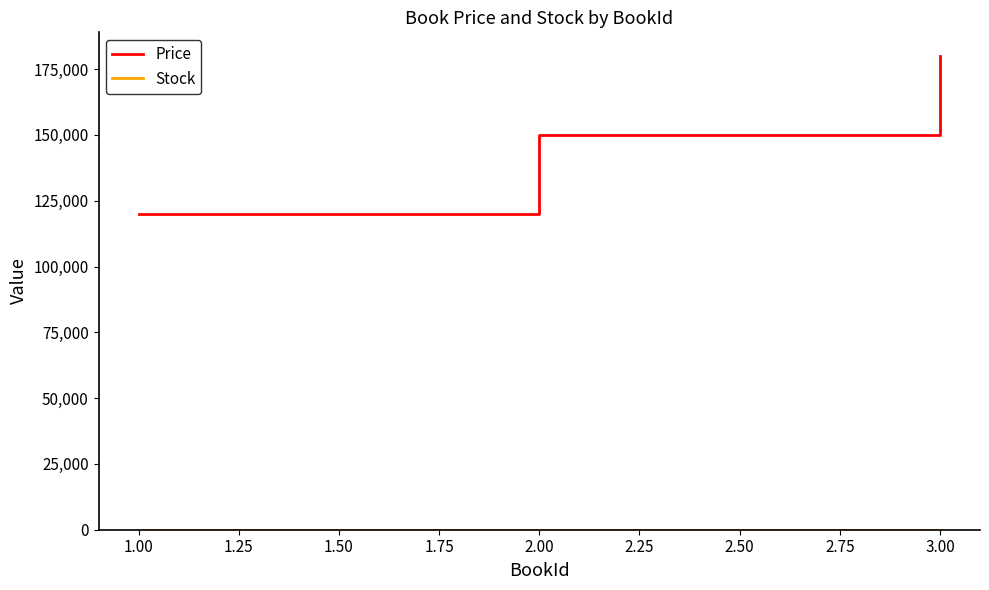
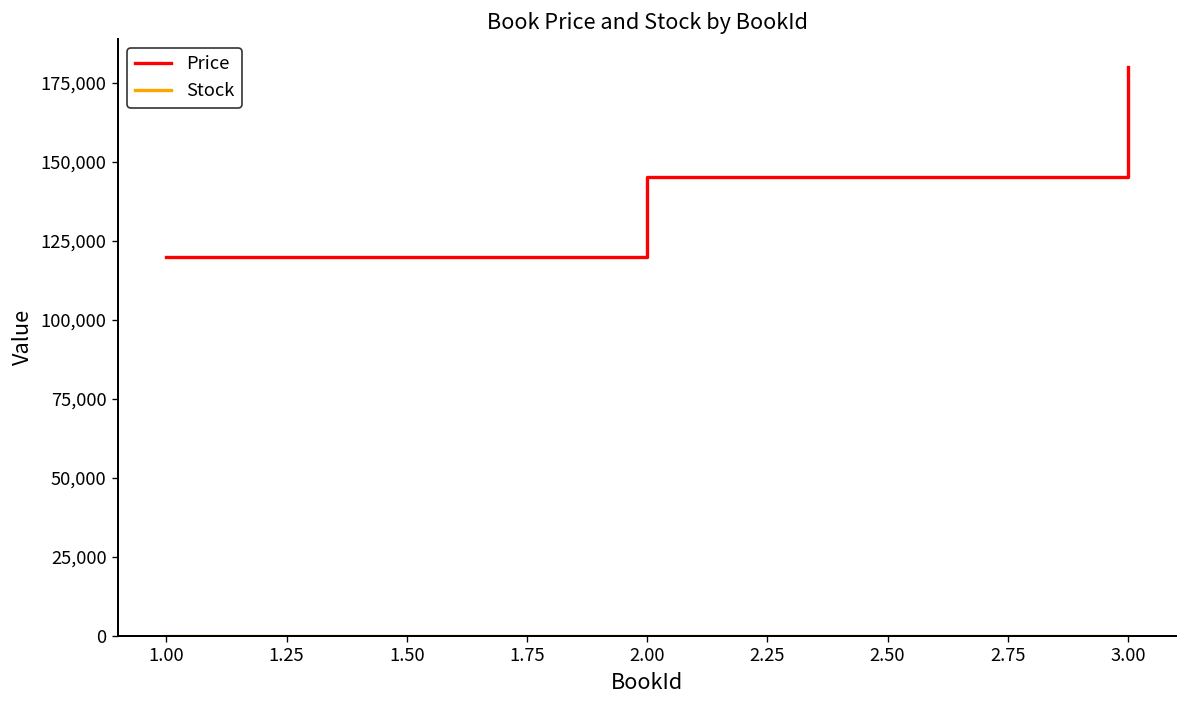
  {
    "Price": {
      "1.00": "120,000",
-     "2.00": "150,000",
+     "2.00": "145,000",
      "3.00": "180,000"
    },
    "Stock": {
      "1.00": "0",
      "2.00": "0",
      "3.00": "0"
    }
  }
